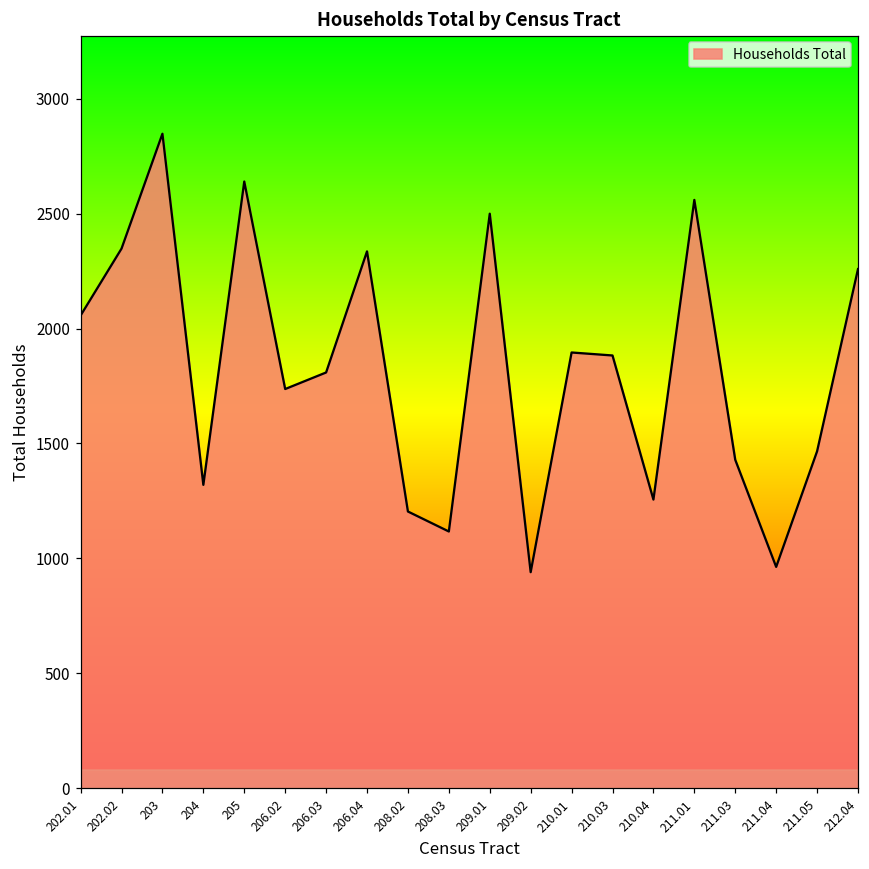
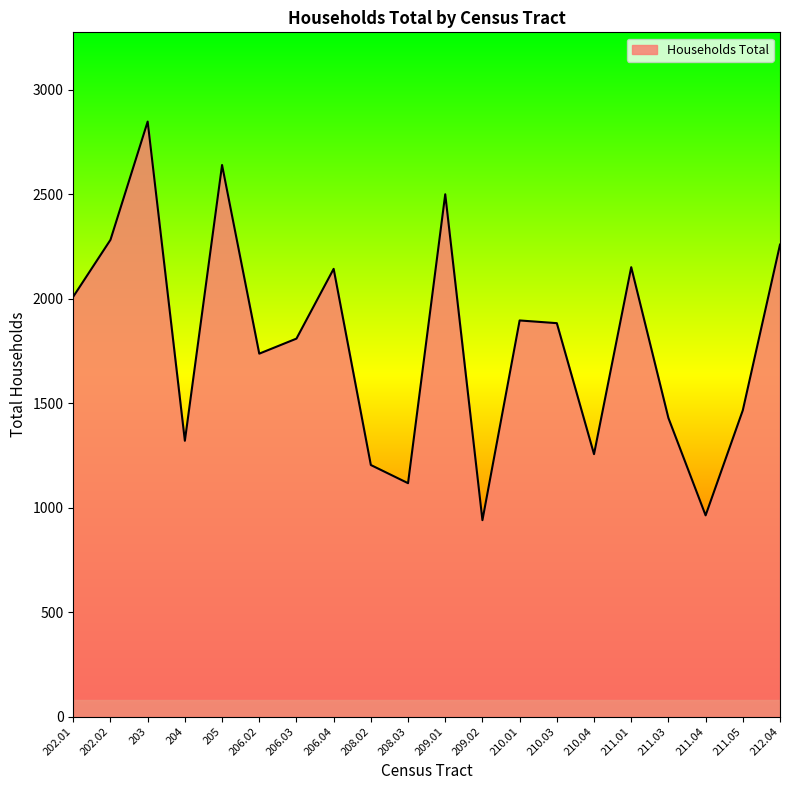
  {
-   "202.01": 2060,
-   "202.02": 2350,
+   "202.01": 2010,
+   "202.02": 2280,
    "203": 2850,
    "204": 1320,
    "205": 2640,
    "206.02": 1740,
    "206.03": 1810,
-   "206.04": 2340,
+   "206.04": 2140,
    "208.02": 1200,
    "208.03": 1120,
    "209.01": 2500,
    "209.02": 940,
    "210.01": 1900,
    "210.03": 1880,
    "210.04": 1260,
-   "211.01": 2560,
+   "211.01": 2150,
    "211.03": 1430,
    "211.04": 960,
    "211.05": 1470,
    "212.04": 2260
  }
